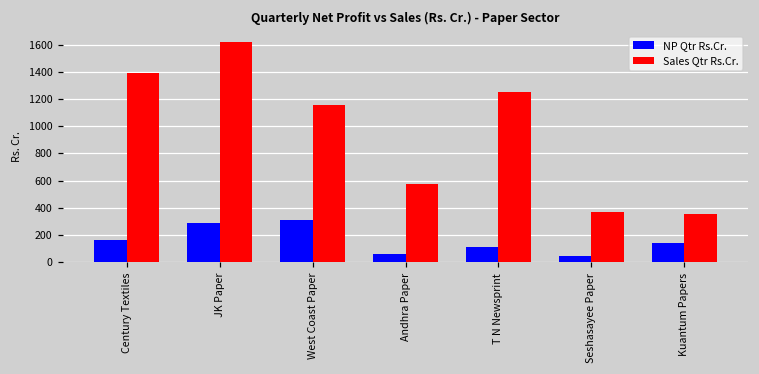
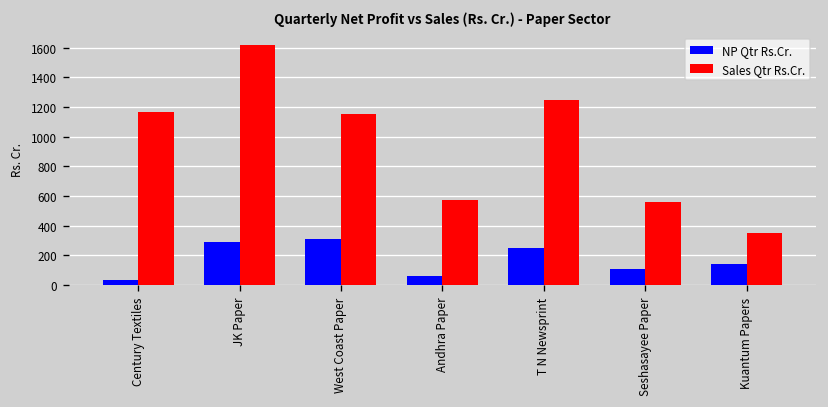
  {
    "NP Qtr Rs.Cr.": {
-     "Century Textiles": 160,
+     "Century Textiles": 30,
      "JK Paper": 290,
      "West Coast Paper": 310,
      "Andhra Paper": 60,
-     "T N Newsprint": 110,
-     "Seshasayee Paper": 40,
+     "T N Newsprint": 250,
+     "Seshasayee Paper": 110,
      "Kuantum Papers": 140
    },
    "Sales Qtr Rs.Cr.": {
-     "Century Textiles": 1390,
+     "Century Textiles": 1170,
      "JK Paper": 1620,
      "West Coast Paper": 1160,
      "Andhra Paper": 570,
      "T N Newsprint": 1250,
-     "Seshasayee Paper": 370,
+     "Seshasayee Paper": 560,
      "Kuantum Papers": 350
    }
  }
